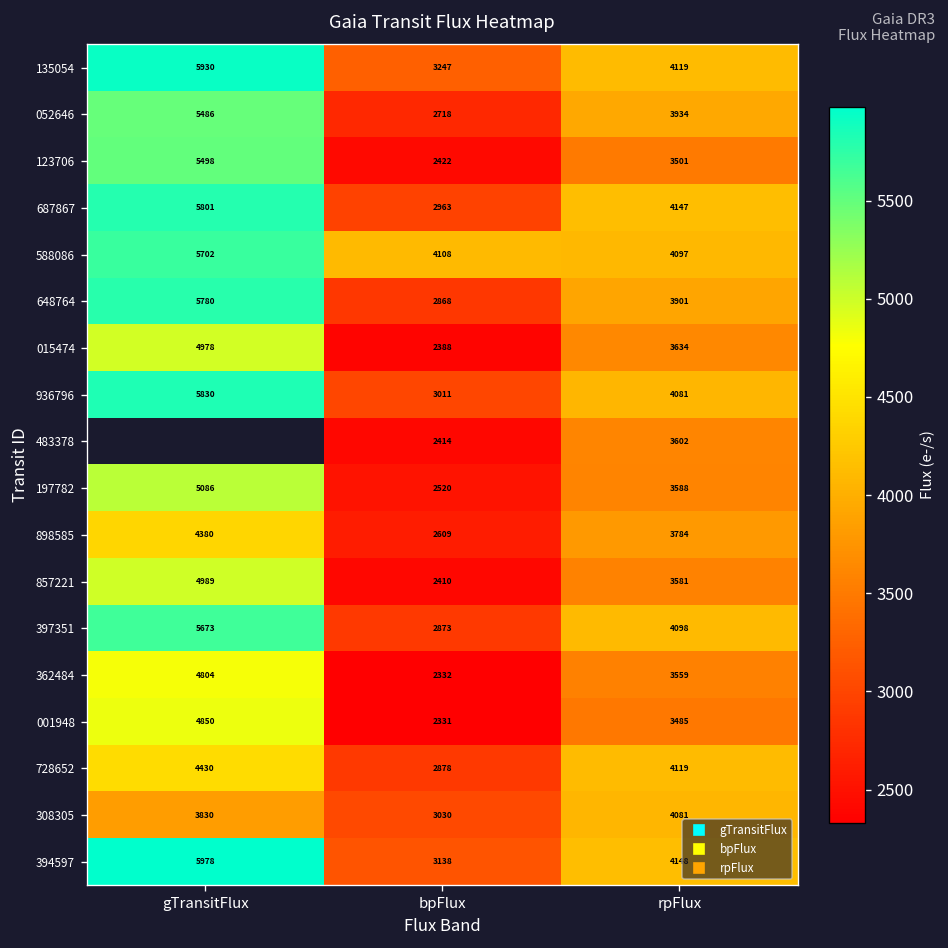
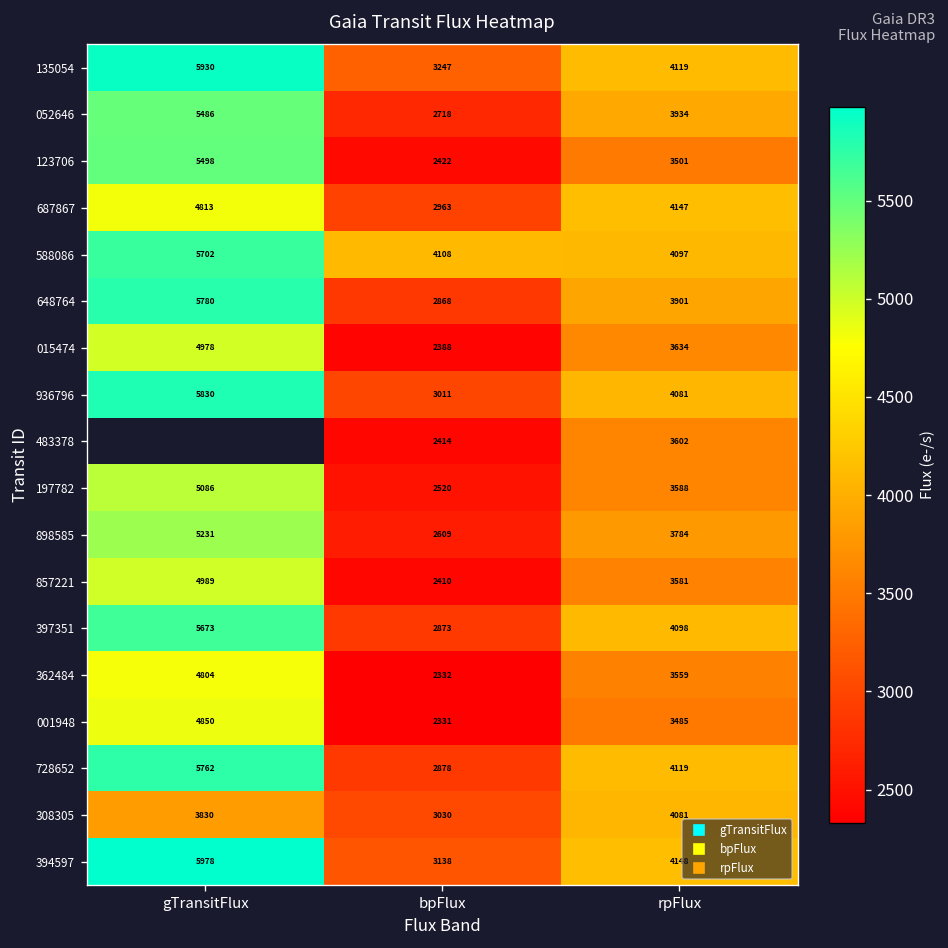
  {
    "135054": {
      "gTransitFlux": 5930,
      "bpFlux": 3247,
      "rpFlux": 4119
    },
    "052646": {
      "gTransitFlux": 5486,
      "bpFlux": 2718,
      "rpFlux": 3934
    },
    "123706": {
      "gTransitFlux": 5498,
      "bpFlux": 2422,
      "rpFlux": 3501
    },
    "687867": {
-     "gTransitFlux": 5801,
+     "gTransitFlux": 4813,
      "bpFlux": 2963,
      "rpFlux": 4147
    },
    "588086": {
      "gTransitFlux": 5702,
      "bpFlux": 4108,
      "rpFlux": 4097
    },
    "648764": {
      "gTransitFlux": 5780,
      "bpFlux": 2868,
      "rpFlux": 3901
    },
    "015474": {
      "gTransitFlux": 4978,
      "bpFlux": 2388,
      "rpFlux": 3634
    },
    "936796": {
      "gTransitFlux": 5830,
      "bpFlux": 3011,
      "rpFlux": 4081
    },
    "483378": {
      "bpFlux": 2414,
      "rpFlux": 3602
    },
    "197782": {
      "gTransitFlux": 5086,
      "bpFlux": 2520,
      "rpFlux": 3588
    },
    "898585": {
-     "gTransitFlux": 4380,
+     "gTransitFlux": 5231,
      "bpFlux": 2609,
      "rpFlux": 3784
    },
    "857221": {
      "gTransitFlux": 4989,
      "bpFlux": 2410,
      "rpFlux": 3581
    },
    "397351": {
      "gTransitFlux": 5673,
      "bpFlux": 2873,
      "rpFlux": 4098
    },
    "362484": {
      "gTransitFlux": 4804,
      "bpFlux": 2332,
      "rpFlux": 3559
    },
    "001948": {
      "gTransitFlux": 4850,
      "bpFlux": 2331,
      "rpFlux": 3485
    },
    "728652": {
-     "gTransitFlux": 4430,
+     "gTransitFlux": 5762,
      "bpFlux": 2878,
      "rpFlux": 4119
    },
    "308305": {
      "gTransitFlux": 3830,
      "bpFlux": 3030,
      "rpFlux": 4081
    },
    "394597": {
      "gTransitFlux": 5978,
      "bpFlux": 3138
    }
  }
